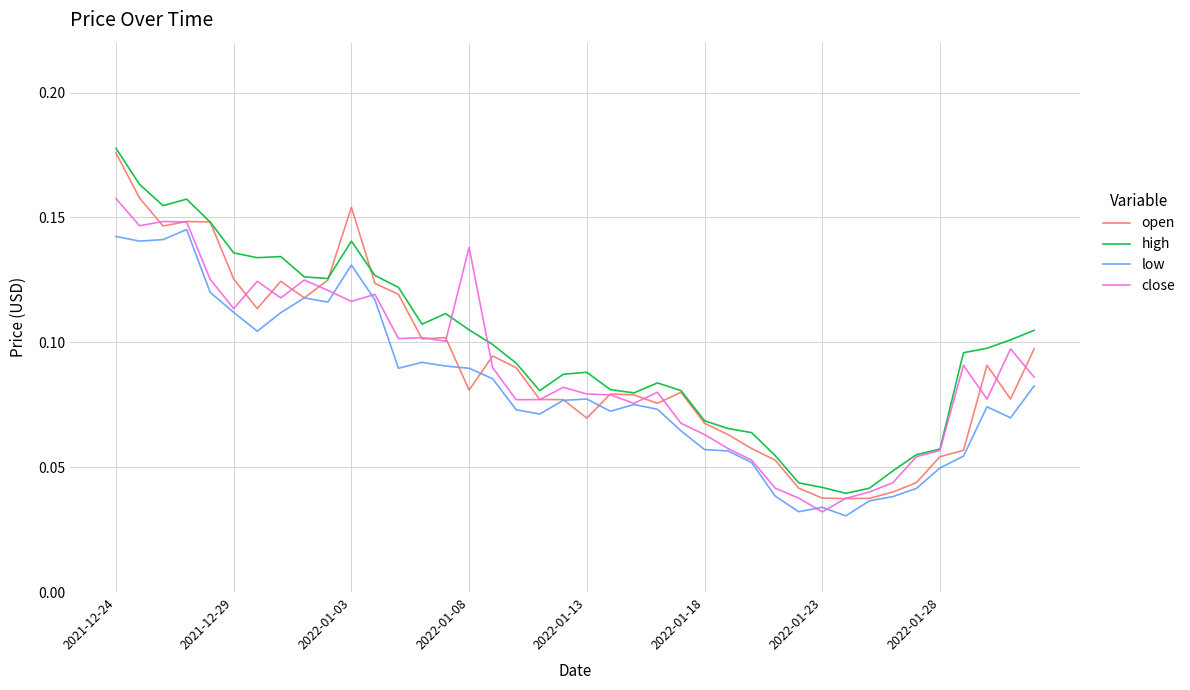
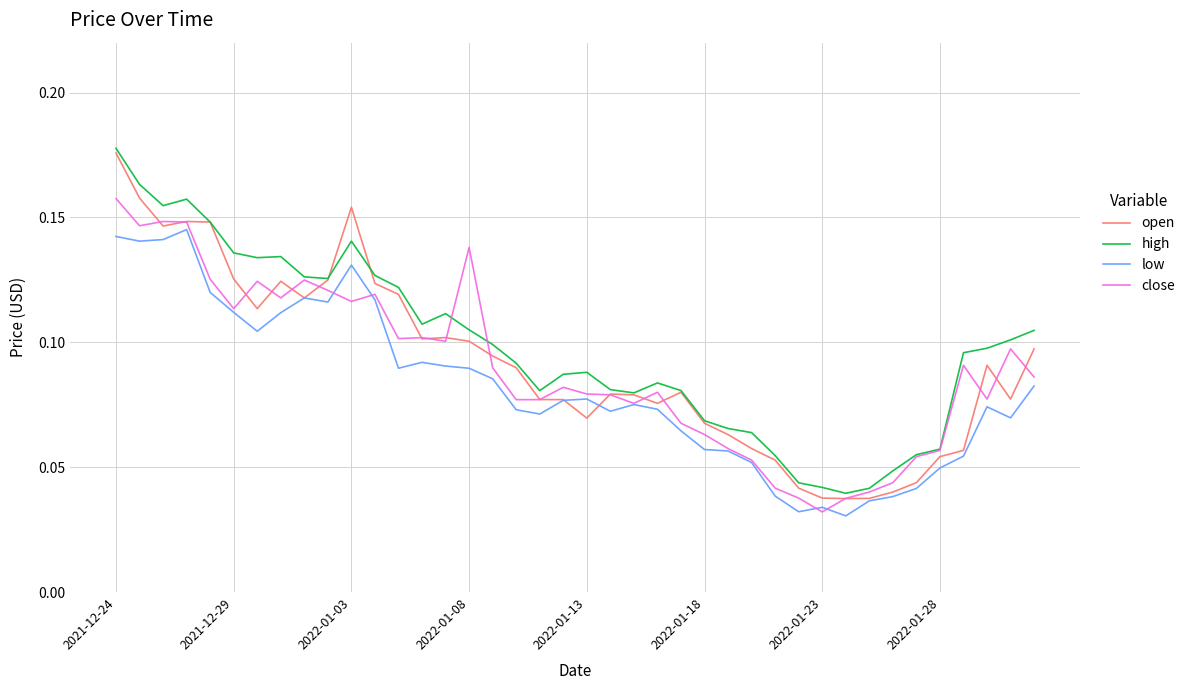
  {
    "open": {
      "2021-12-24": 0.176,
      "2021-12-29": 0.125,
      "2022-01-03": 0.154,
-     "2022-01-08": 0.081,
+     "2022-01-08": 0.100,
      "2022-01-13": 0.070,
      "2022-01-18": 0.068,
      "2022-01-23": 0.038,
      "2022-01-28": 0.054
    },
    "high": {
      "2021-12-24": 0.178,
      "2021-12-29": 0.136,
      "2022-01-03": 0.141,
      "2022-01-08": 0.105,
      "2022-01-13": 0.088,
      "2022-01-18": 0.069,
      "2022-01-23": 0.042
    },
    "low": {
      "2021-12-24": 0.142,
      "2021-12-29": 0.112,
      "2022-01-03": 0.131,
      "2022-01-08": 0.090,
      "2022-01-13": 0.077,
      "2022-01-18": 0.057,
      "2022-01-23": 0.034,
      "2022-01-28": 0.050
    },
    "close": {
      "2021-12-24": 0.158,
      "2021-12-29": 0.114,
      "2022-01-03": 0.116,
      "2022-01-08": 0.138,
      "2022-01-13": 0.079,
      "2022-01-18": 0.063,
      "2022-01-23": 0.032
    }
  }
